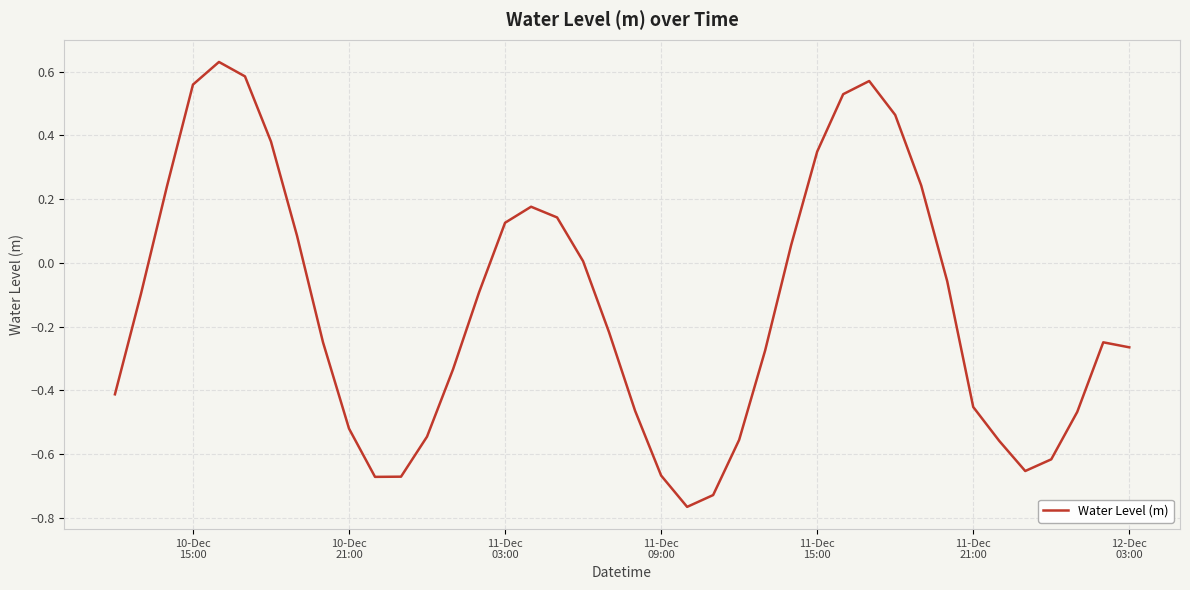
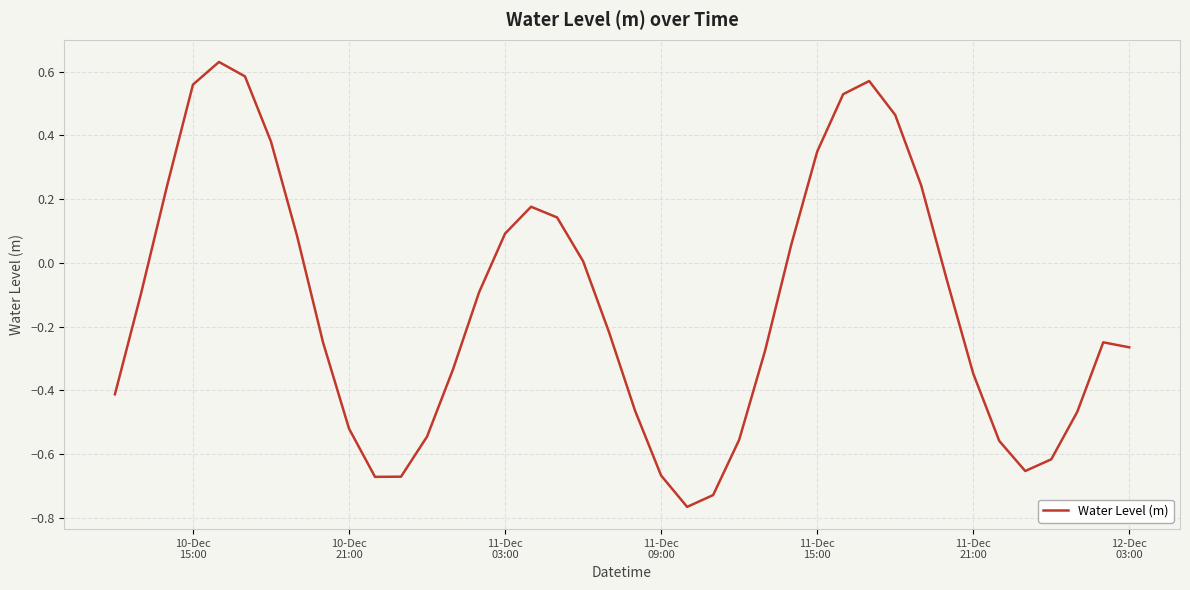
  {
    "10-Dec 15:00": 0.56,
    "10-Dec 21:00": -0.52,
-   "11-Dec 03:00": 0.13,
+   "11-Dec 03:00": 0.09,
    "11-Dec 09:00": -0.67,
    "11-Dec 15:00": 0.35,
-   "11-Dec 21:00": -0.45,
+   "11-Dec 21:00": -0.35,
    "12-Dec 03:00": -0.26
  }
